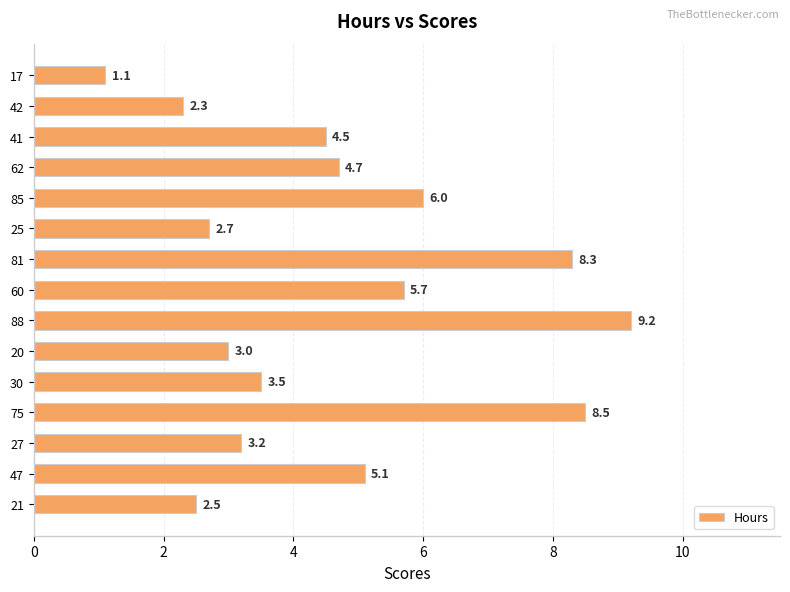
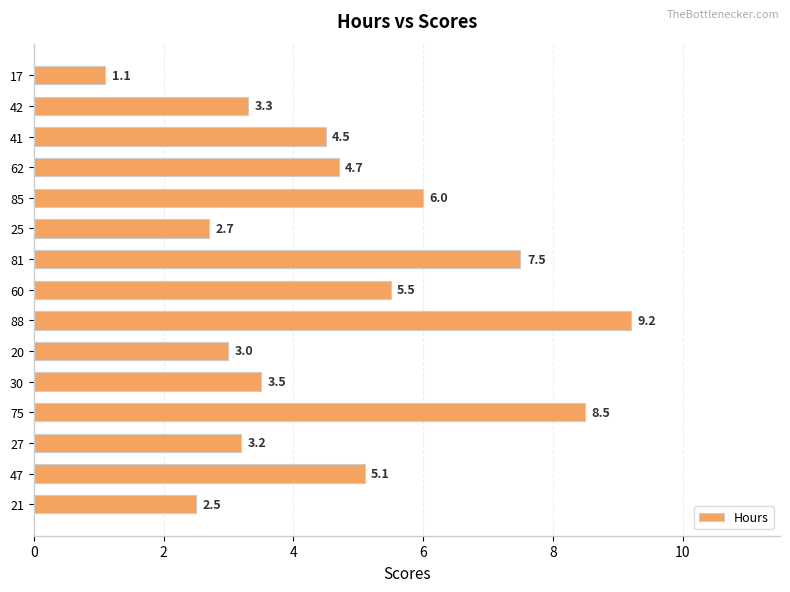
  {
    "17": 1.1,
-   "42": 2.3,
+   "42": 3.3,
    "41": 4.5,
    "62": 4.7,
    "85": 6.0,
    "25": 2.7,
-   "81": 8.3,
-   "60": 5.7,
+   "81": 7.5,
+   "60": 5.5,
    "88": 9.2,
    "20": 3.0,
    "30": 3.5,
    "75": 8.5,
    "27": 3.2,
    "47": 5.1,
    "21": 2.5
  }
